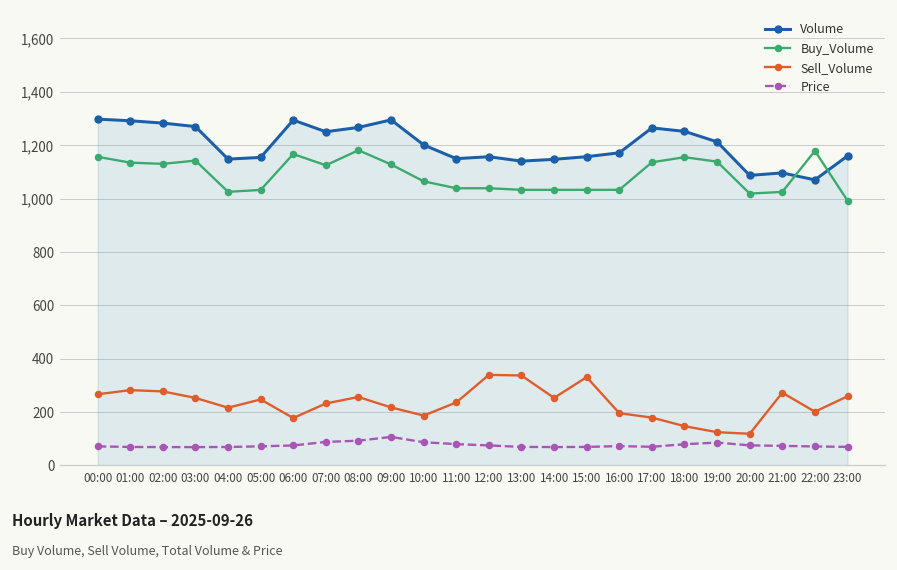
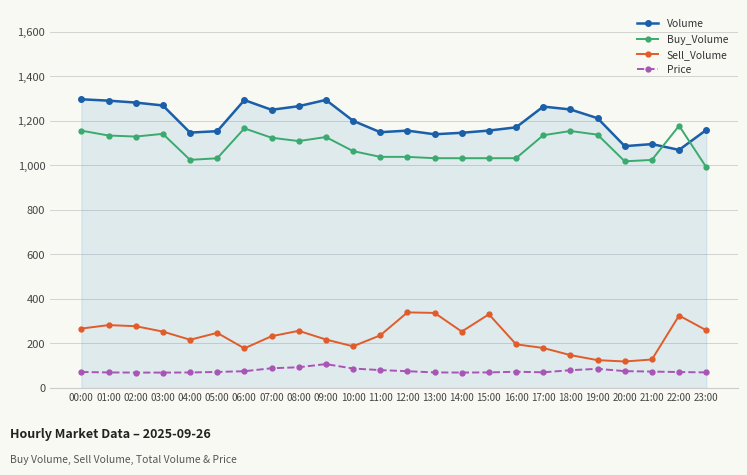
  {
    "Volume": {
      "00:00": "1,300",
      "01:00": "1,290",
      "02:00": "1,280",
      "03:00": "1,270",
      "04:00": "1,150",
      "05:00": "1,150",
      "06:00": "1,290",
      "07:00": "1,250",
      "08:00": "1,270",
      "09:00": "1,290",
      "10:00": "1,200",
      "11:00": "1,150",
      "12:00": "1,160",
      "13:00": "1,140",
      "14:00": "1,150",
      "15:00": "1,160",
      "16:00": "1,170",
      "17:00": "1,260",
      "18:00": "1,250",
      "19:00": "1,210",
      "20:00": "1,090",
      "21:00": "1,100",
      "22:00": "1,070",
      "23:00": "1,160"
    },
    "Buy_Volume": {
      "00:00": "1,160",
      "01:00": "1,130",
      "02:00": "1,130",
      "03:00": "1,140",
      "04:00": "1,030",
      "05:00": "1,030",
      "06:00": "1,170",
      "07:00": "1,120",
-     "08:00": "1,180",
+     "08:00": "1,110",
      "09:00": "1,130",
      "10:00": "1,060",
      "11:00": "1,040",
      "12:00": "1,040",
      "13:00": "1,030",
      "14:00": "1,030",
      "15:00": "1,030",
      "16:00": "1,030",
      "17:00": "1,140",
      "18:00": "1,150",
      "19:00": "1,140",
      "20:00": "1,020",
      "21:00": "1,020",
      "22:00": "1,180",
      "23:00": "990"
    },
    "Sell_Volume": {
      "00:00": "270",
      "01:00": "280",
      "02:00": "280",
      "03:00": "250",
      "04:00": "220",
      "05:00": "250",
      "06:00": "180",
      "07:00": "230",
      "08:00": "260",
      "09:00": "220",
      "10:00": "190",
      "11:00": "240",
      "12:00": "340",
      "13:00": "340",
      "14:00": "250",
      "15:00": "330",
      "16:00": "200",
      "17:00": "180",
      "18:00": "150",
      "19:00": "120",
      "20:00": "120",
-     "21:00": "270",
-     "22:00": "200",
+     "21:00": "130",
+     "22:00": "330",
      "23:00": "260"
    },
    "Price": {
      "00:00": "70",
      "01:00": "70",
      "02:00": "70",
      "03:00": "70",
      "04:00": "70",
      "05:00": "70",
      "06:00": "70",
      "07:00": "90",
      "08:00": "90",
      "09:00": "110",
      "10:00": "90",
      "11:00": "80",
      "12:00": "80",
      "13:00": "70",
      "14:00": "70",
      "15:00": "70",
      "16:00": "70",
      "17:00": "70",
      "18:00": "80",
      "19:00": "90",
      "20:00": "80",
      "21:00": "70",
      "22:00": "70",
      "23:00": "70"
    }
  }
